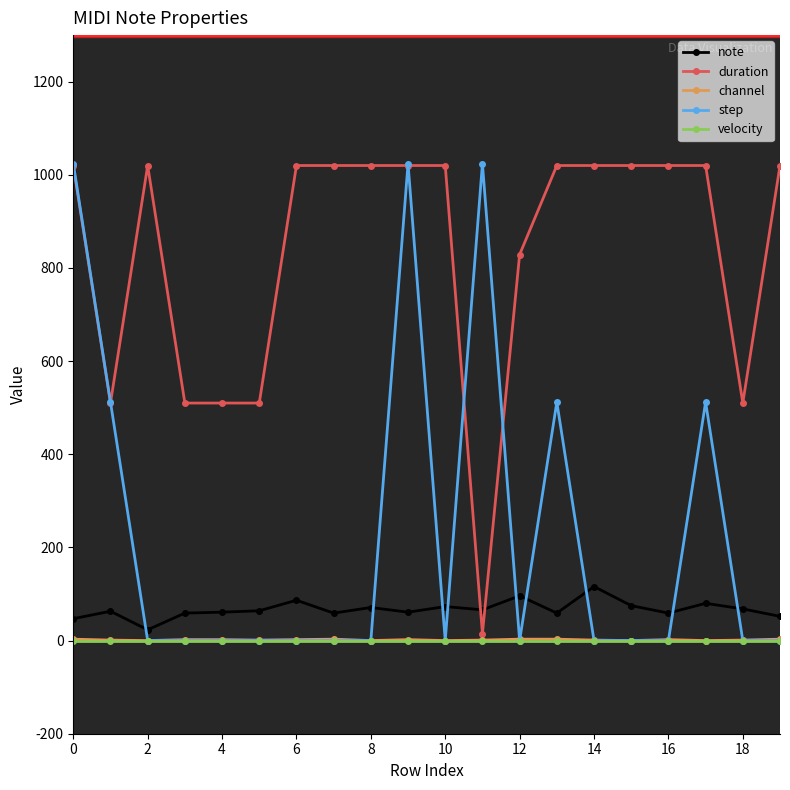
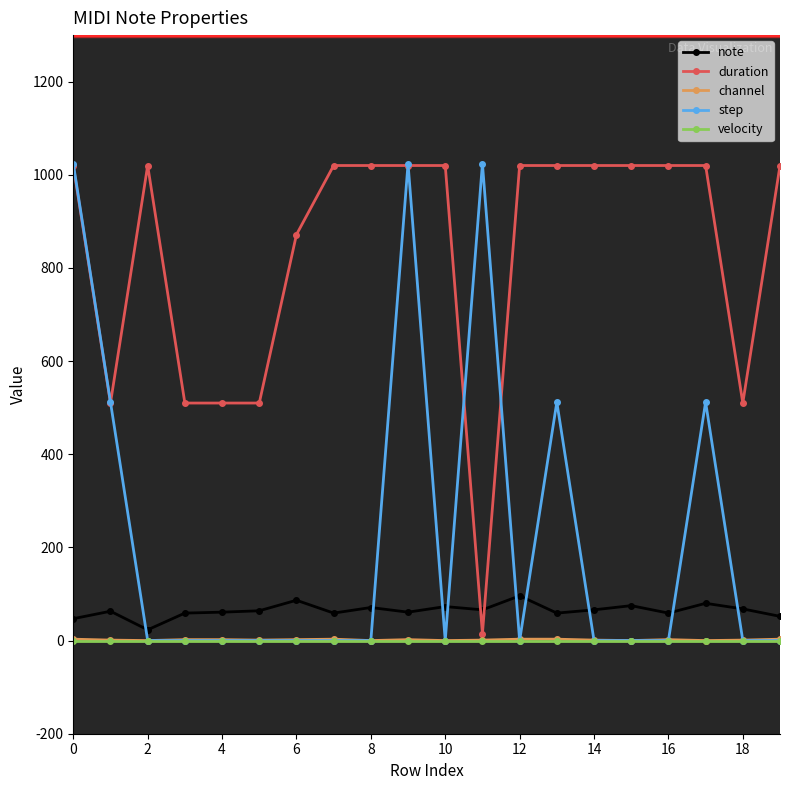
  {
    "note": {
      "0": 50,
      "2": 20,
      "4": 60,
      "6": 90,
      "8": 70,
      "10": 70,
      "12": 100,
-     "14": 120,
+     "14": 70,
      "16": 60,
      "18": 70
    },
    "duration": {
      "2": 1020,
      "4": 510,
-     "6": 1020,
+     "6": 870,
      "8": 1020,
      "10": 1020,
-     "12": 830,
+     "12": 1020,
      "14": 1020,
      "16": 1020,
      "18": 510
    }
  }
